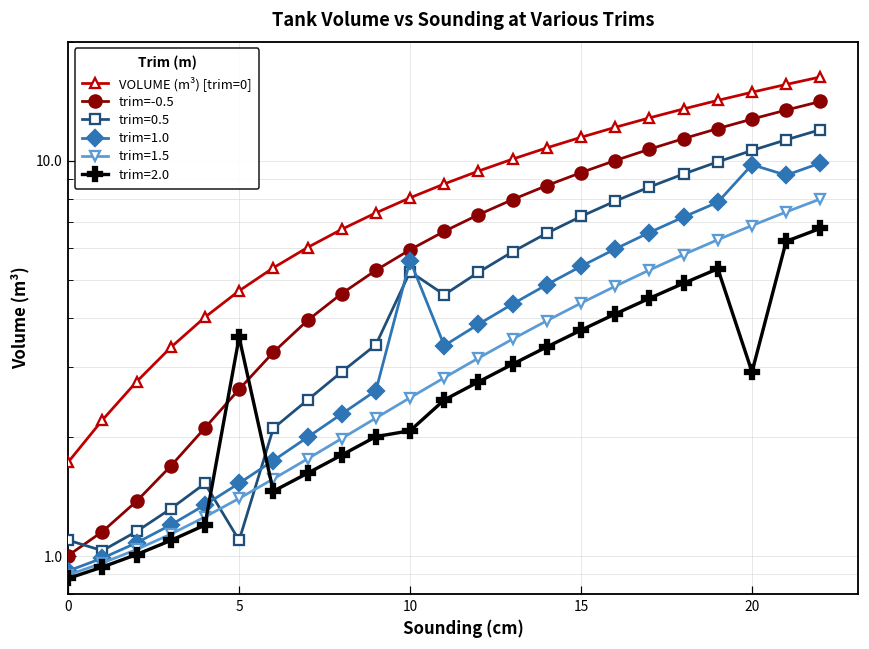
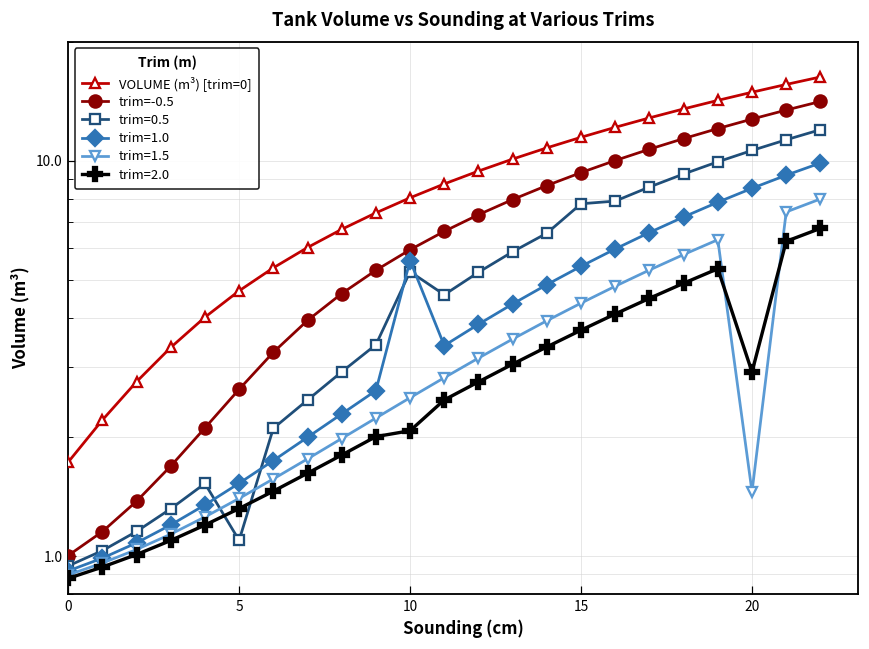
  {
    "trim=0.5": {
-     "0": 1.10,
+     "0": 0.94,
      "5": 1.10,
      "10": 5.2,
-     "15": 7.2,
+     "15": 7.8,
      "20": 10.6
    },
    "trim=1.0": {
      "0": 0.92,
      "5": 1.53,
      "10": 5.6,
      "15": 5.4,
-     "20": 9.8
+     "20": 8.5
    },
    "trim=1.5": {
      "0": 0.90,
      "5": 1.40,
      "10": 2.5,
      "15": 4.4,
-     "20": 6.9
+     "20": 1.45
    },
    "trim=2.0": {
      "0": 0.88,
-     "5": 3.6,
+     "5": 1.32,
      "10": 2.1,
      "15": 3.7,
      "20": 2.9
    }
  }
